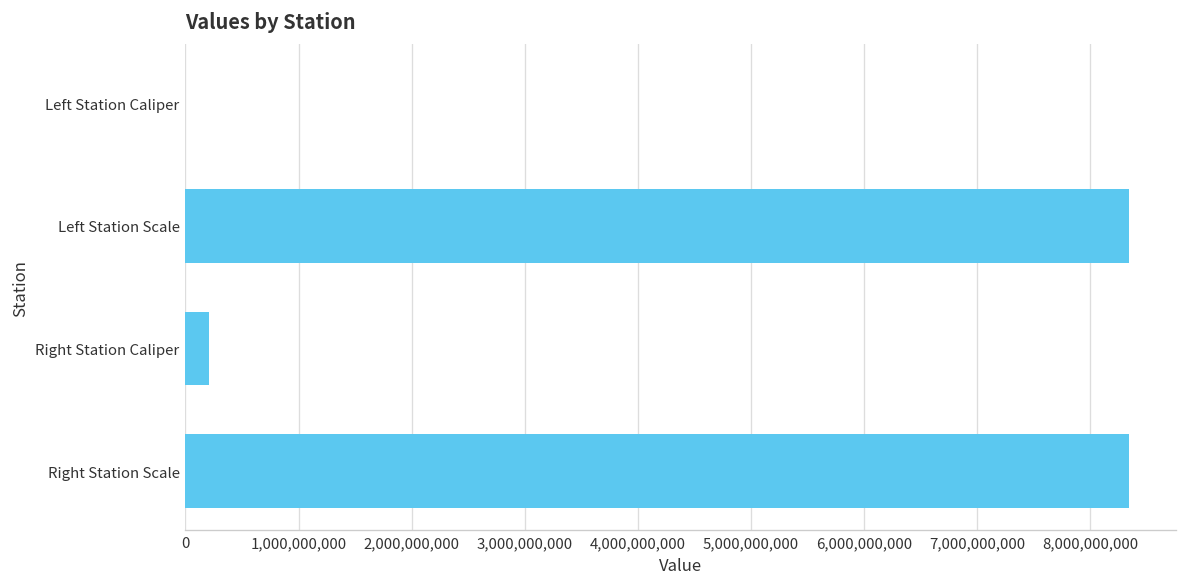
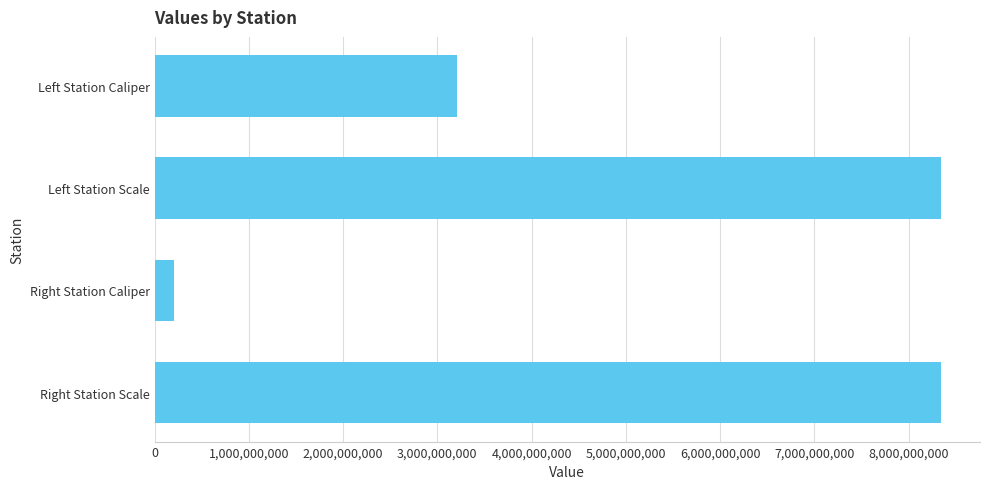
  {
-   "Left Station Caliper": "0",
+   "Left Station Caliper": "3,200,000,000",
    "Left Station Scale": "8,300,000,000",
    "Right Station Caliper": "200,000,000",
    "Right Station Scale": "8,300,000,000"
  }
